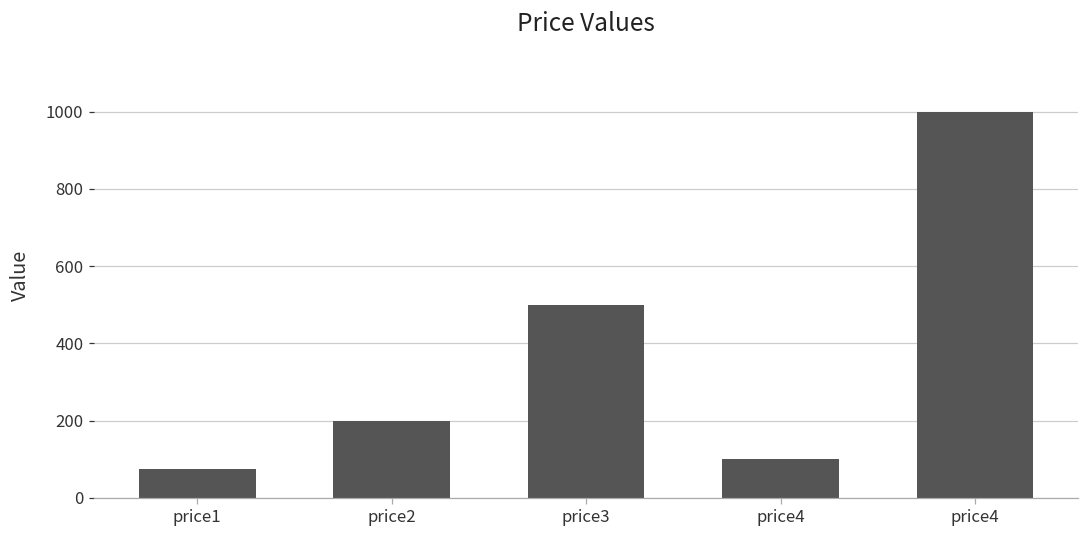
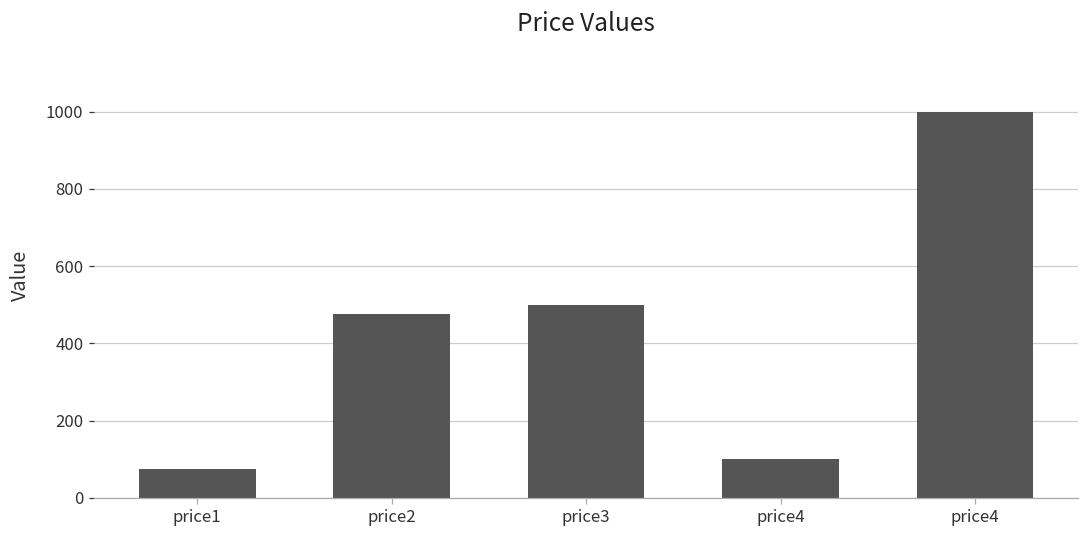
  {
    "price1": 80,
-   "price2": 200,
+   "price2": 480,
    "price3": 500
  }
